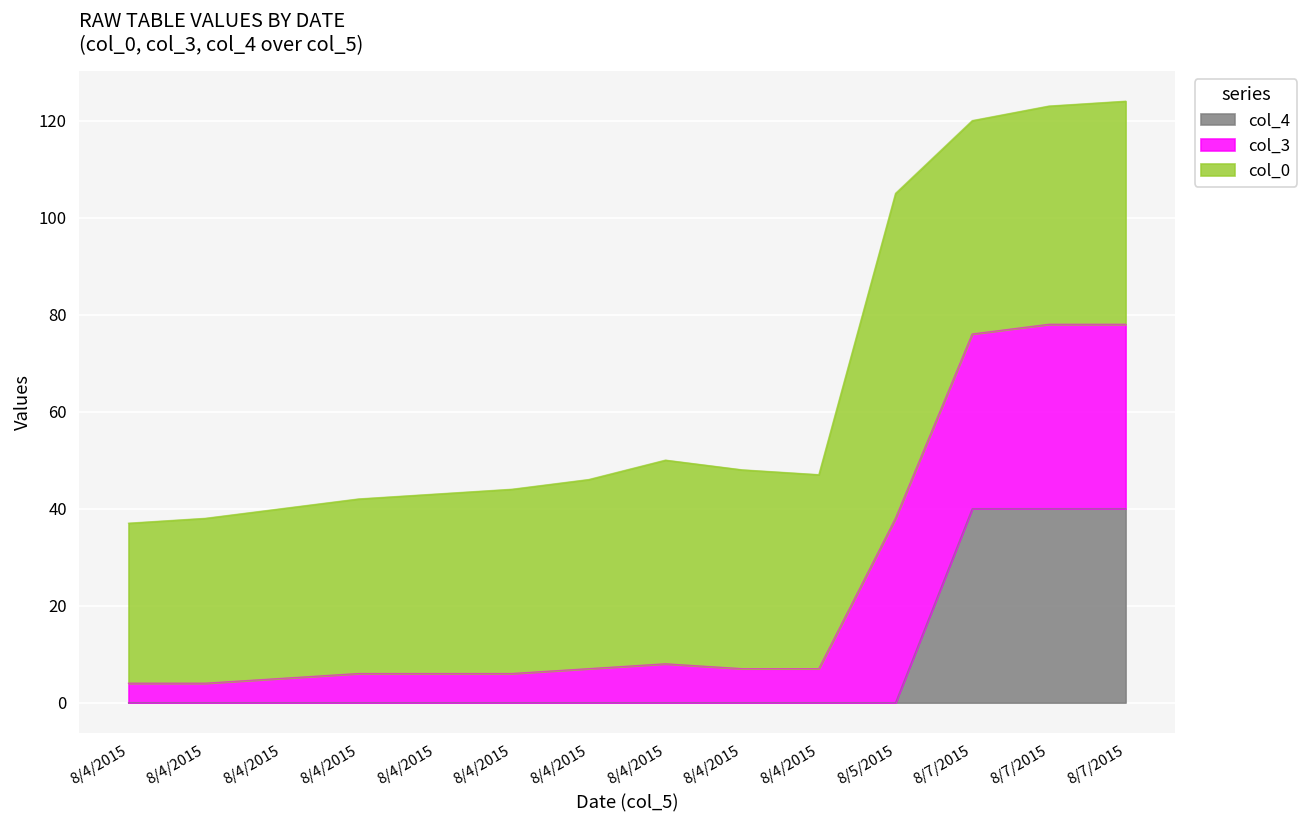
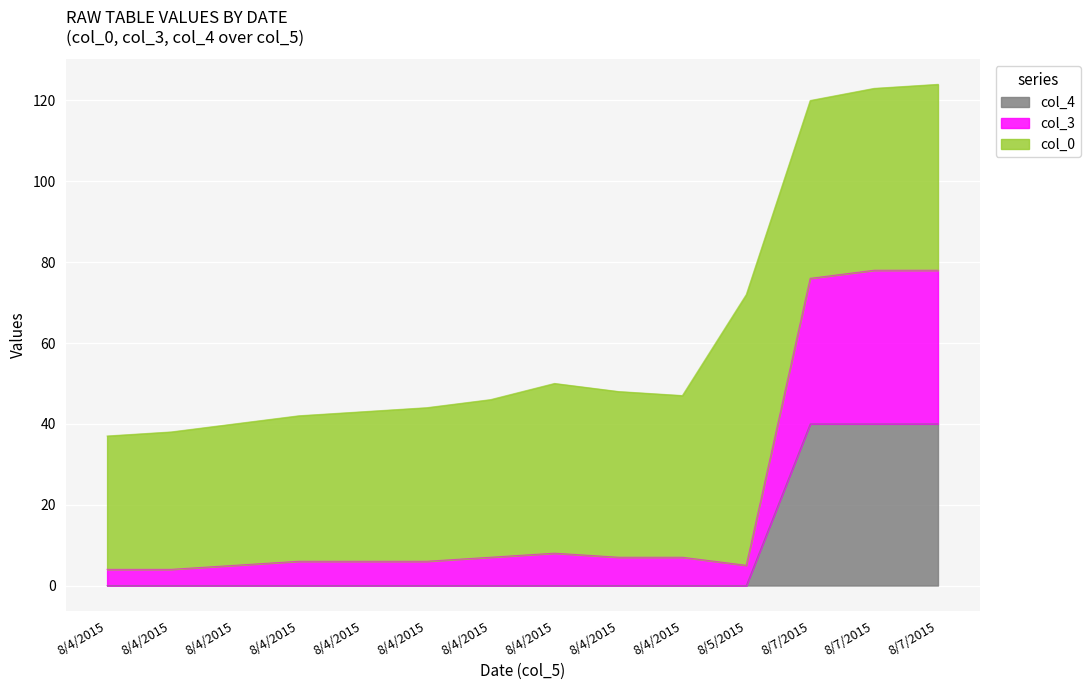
  {
    "col_4": {
      "8/5/2015": 0
    },
    "col_3": {
-     "8/5/2015": 38
+     "8/5/2015": 5
    },
    "col_0": {
      "8/5/2015": 67
    }
  }
